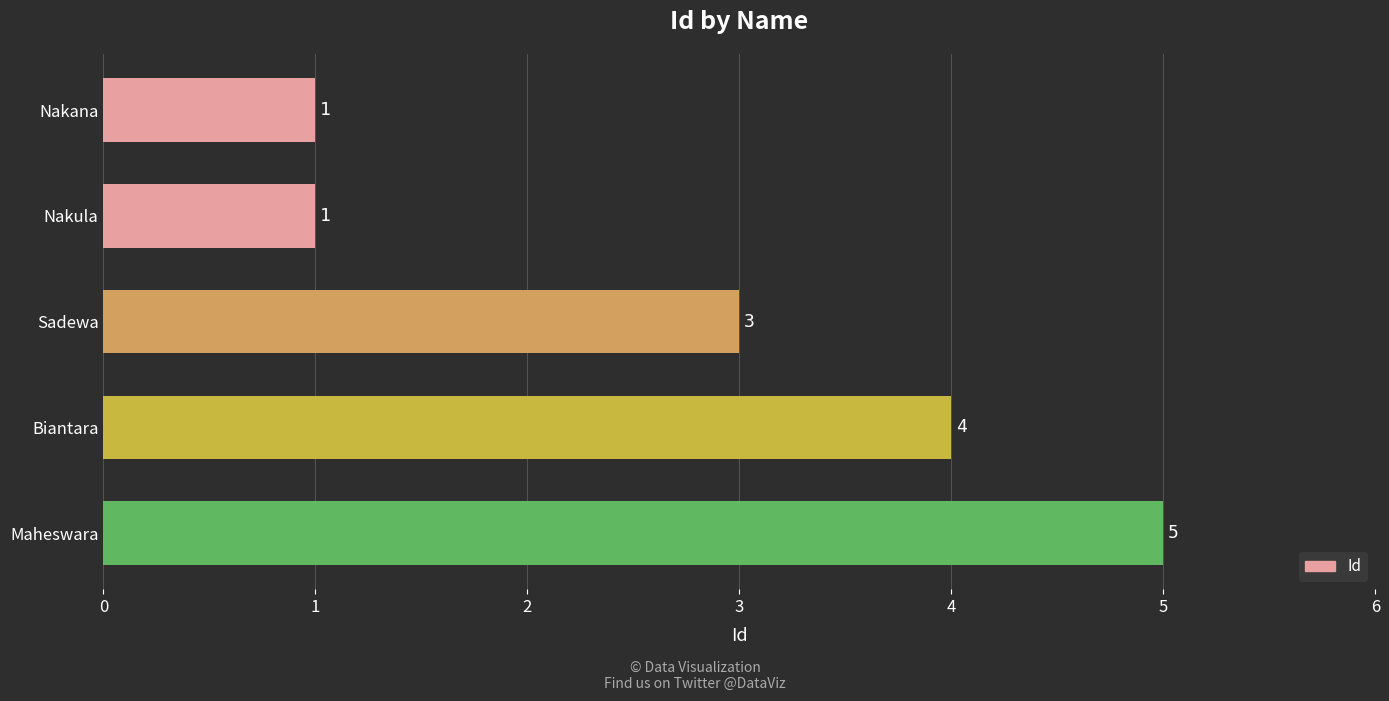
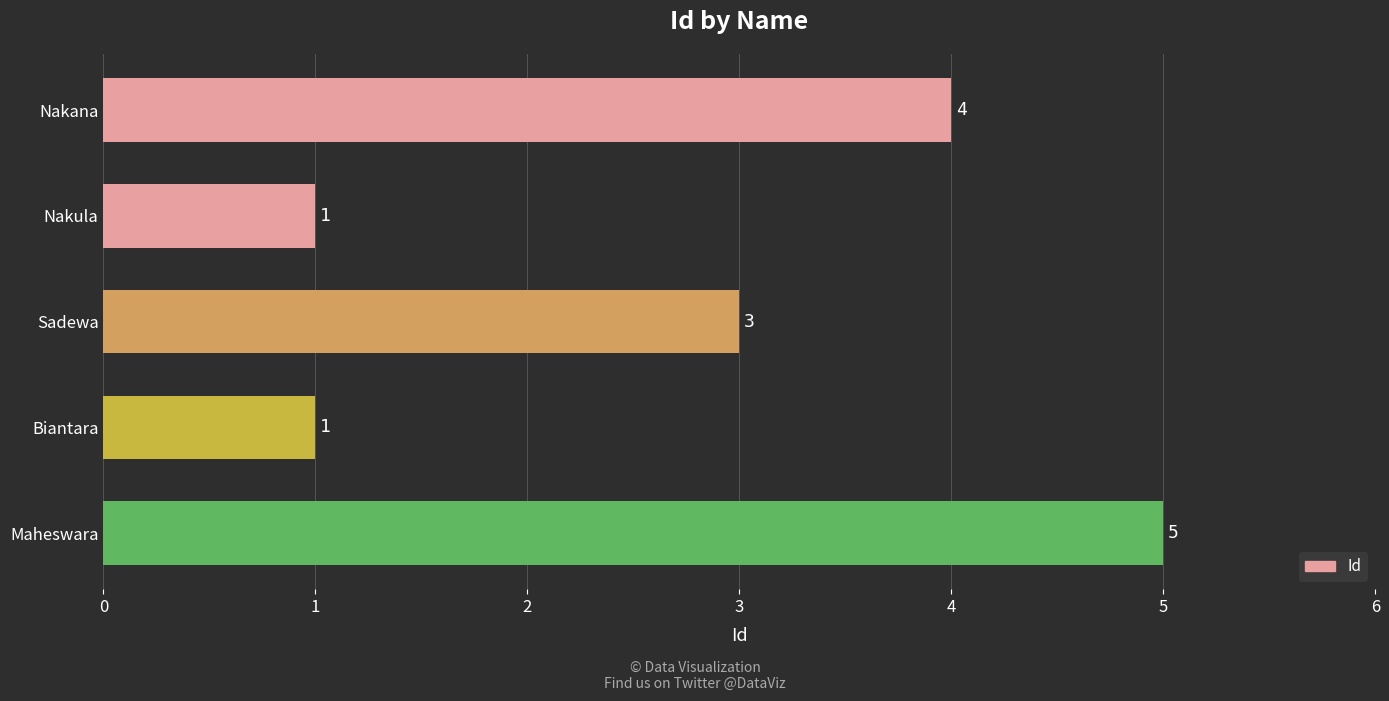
  {
-   "Nakana": 1,
+   "Nakana": 4,
    "Nakula": 1,
    "Sadewa": 3,
-   "Biantara": 4,
+   "Biantara": 1,
    "Maheswara": 5
  }
